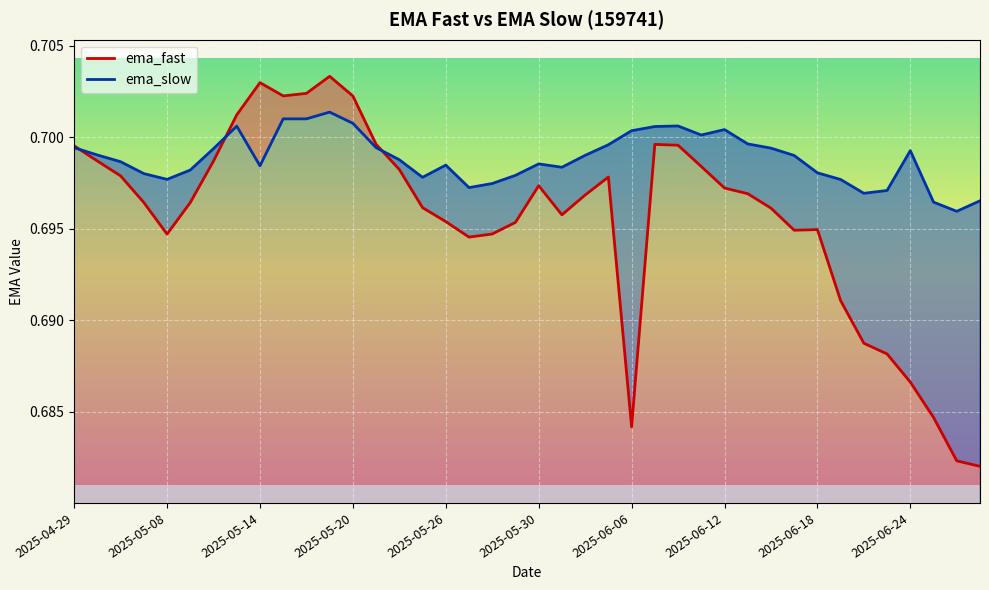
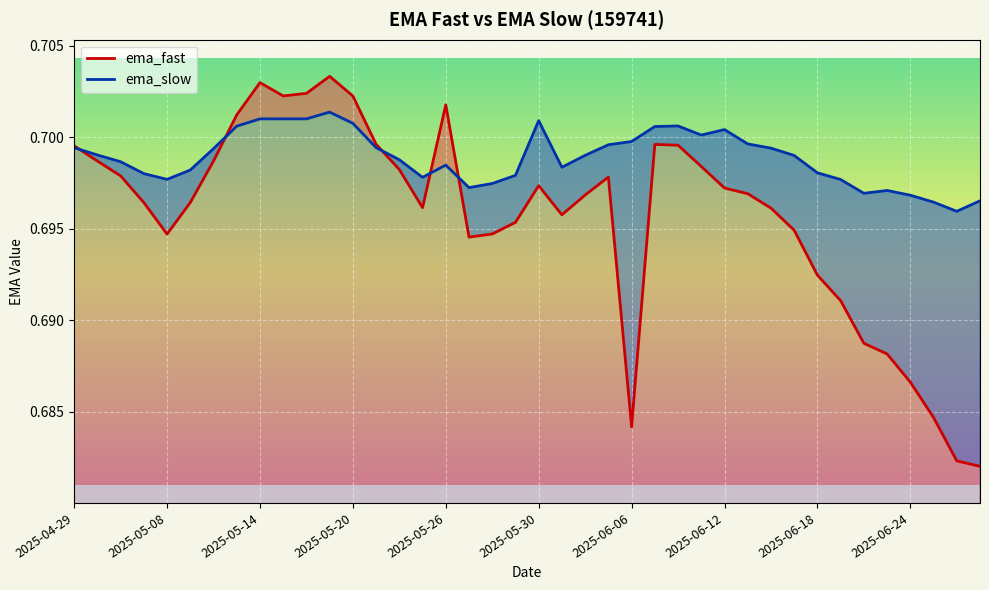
  {
    "ema_fast": {
      "2025-05-08": 0.6947,
      "2025-05-14": 0.7030,
      "2025-05-20": 0.7022,
-     "2025-05-26": 0.6954,
+     "2025-05-26": 0.7018,
      "2025-05-30": 0.6973,
      "2025-06-06": 0.6842,
      "2025-06-12": 0.6972,
-     "2025-06-18": 0.6949,
+     "2025-06-18": 0.6925,
      "2025-06-24": 0.6866
    },
    "ema_slow": {
      "2025-05-08": 0.6977,
-     "2025-05-14": 0.6984,
+     "2025-05-14": 0.7010,
      "2025-05-20": 0.7008,
      "2025-05-26": 0.6985,
-     "2025-05-30": 0.6985,
-     "2025-06-06": 0.7003,
+     "2025-05-30": 0.7009,
+     "2025-06-06": 0.6998,
      "2025-06-12": 0.7004,
      "2025-06-18": 0.6980,
-     "2025-06-24": 0.6993
+     "2025-06-24": 0.6968
    }
  }
